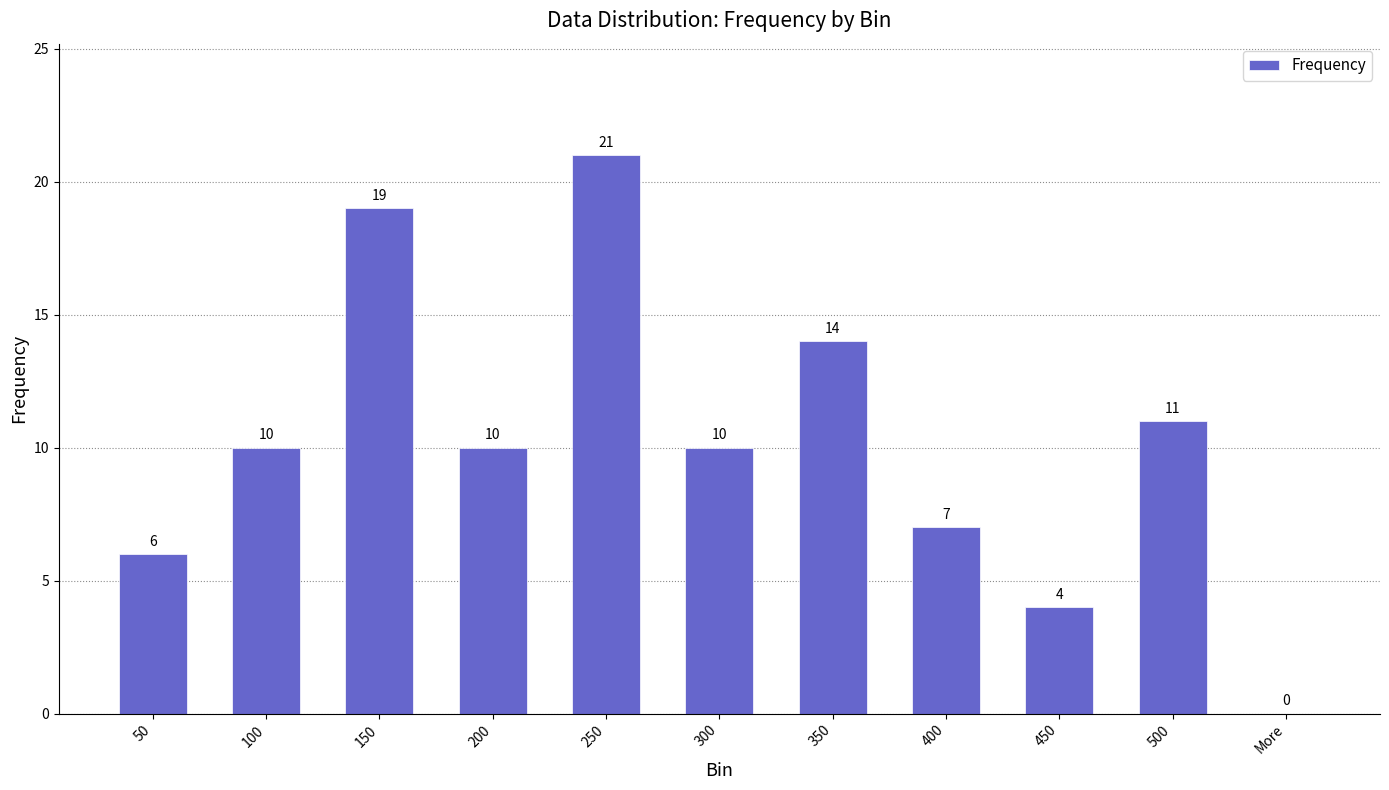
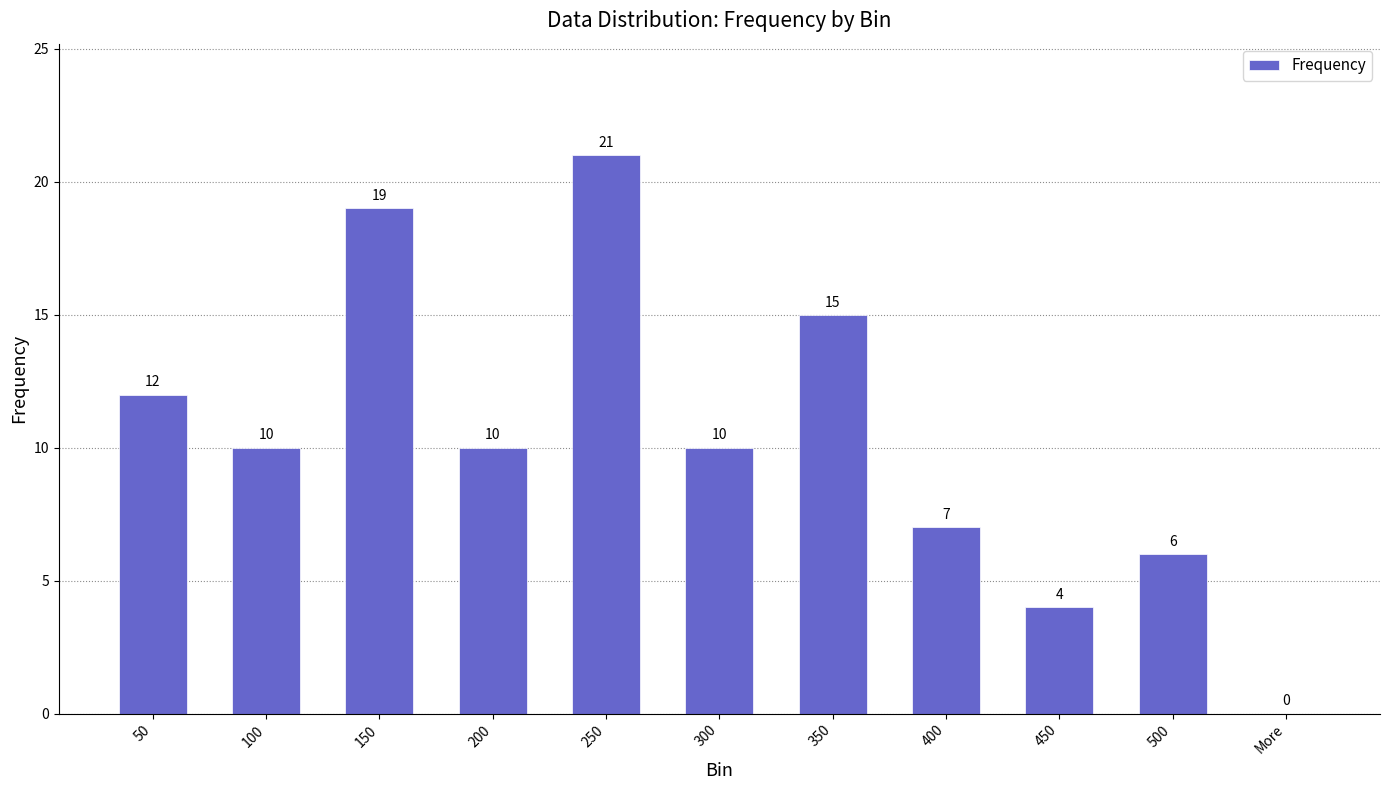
  {
-   "50": 6,
+   "50": 12,
    "100": 10,
    "150": 19,
    "200": 10,
    "250": 21,
    "300": 10,
-   "350": 14,
+   "350": 15,
    "400": 7,
    "450": 4,
-   "500": 11,
+   "500": 6,
    "More": 0
  }
